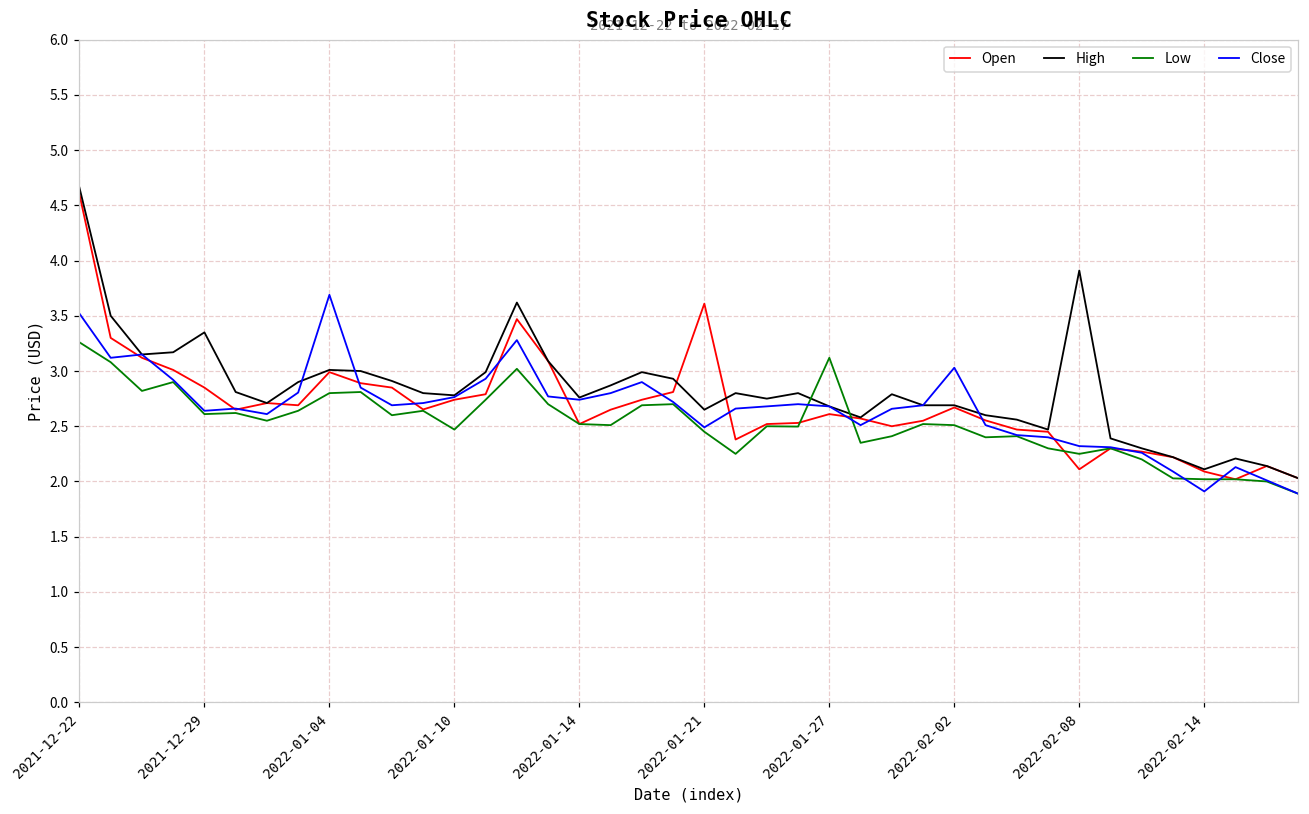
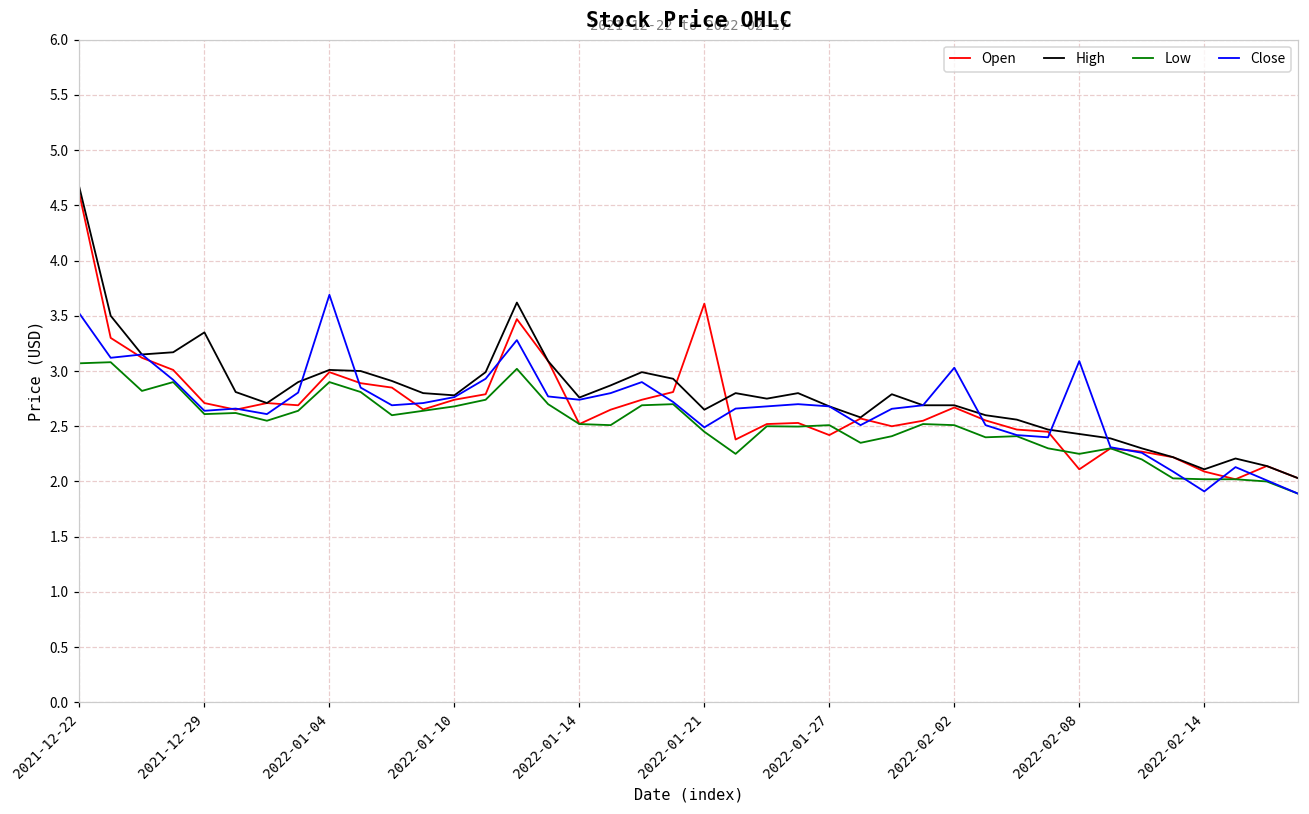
  {
    "Open": {
      "2021-12-22": 4.60,
-     "2021-12-29": 2.85,
+     "2021-12-29": 2.71,
      "2022-01-21": 3.61,
-     "2022-01-27": 2.61,
+     "2022-01-27": 2.42,
      "2022-02-08": 2.11
    },
    "High": {
      "2021-12-22": 4.66,
      "2021-12-29": 3.35,
      "2022-01-21": 2.65,
-     "2022-02-08": 3.91
+     "2022-02-08": 2.43
    },
    "Low": {
-     "2021-12-22": 3.26,
+     "2021-12-22": 3.07,
      "2021-12-29": 2.61,
-     "2022-01-04": 2.8,
-     "2022-01-10": 2.47,
+     "2022-01-04": 2.9,
+     "2022-01-10": 2.68,
      "2022-01-21": 2.45,
-     "2022-01-27": 3.12,
+     "2022-01-27": 2.51,
      "2022-02-02": 2.51,
      "2022-02-08": 2.25,
      "2022-02-14": 2.02
    },
    "Close": {
      "2021-12-22": 3.52,
      "2021-12-29": 2.64,
      "2022-01-04": 3.69,
      "2022-01-21": 2.49,
      "2022-02-02": 3.03,
-     "2022-02-08": 2.32,
+     "2022-02-08": 3.09,
      "2022-02-14": 1.91
    }
  }
